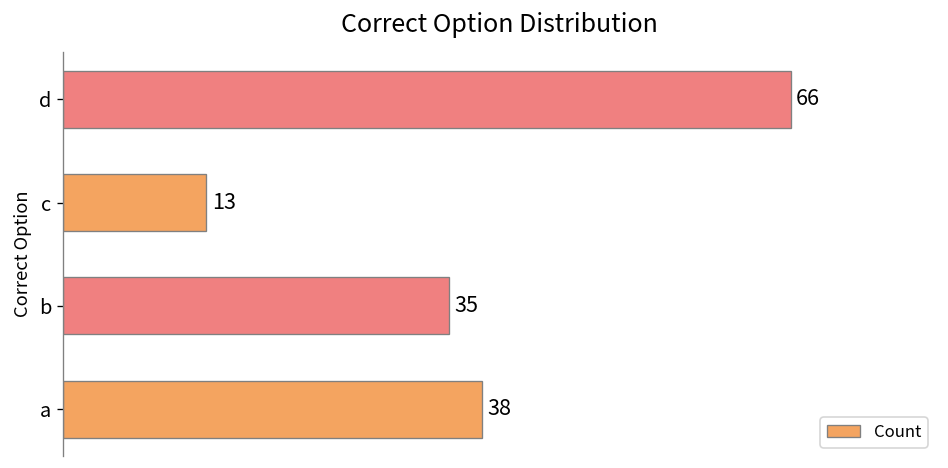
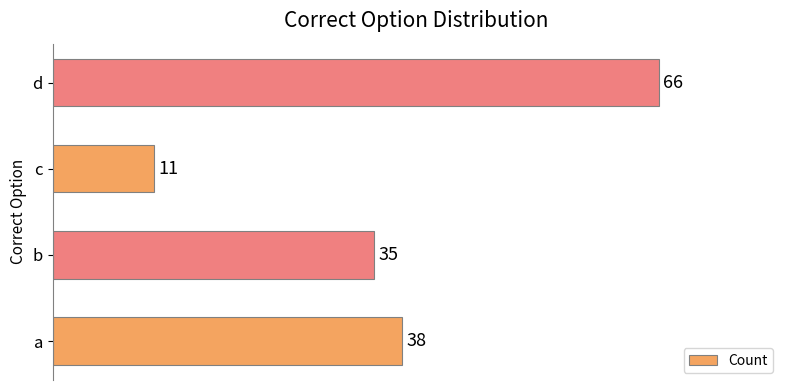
  {
    "d": 66,
-   "c": 13,
+   "c": 11,
    "b": 35,
    "a": 38
  }
